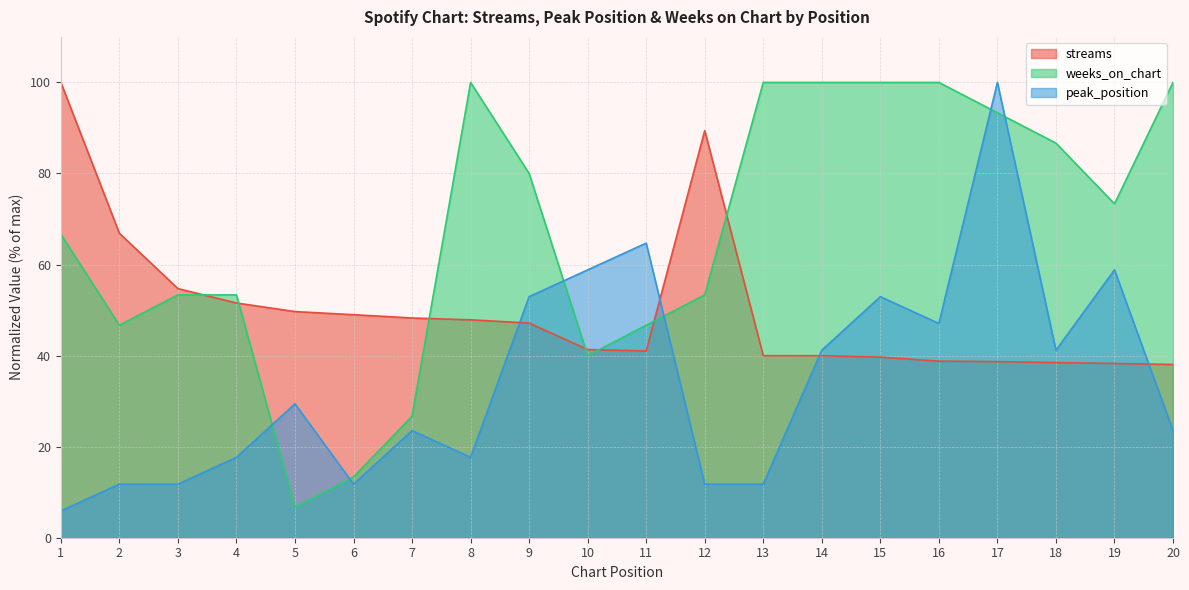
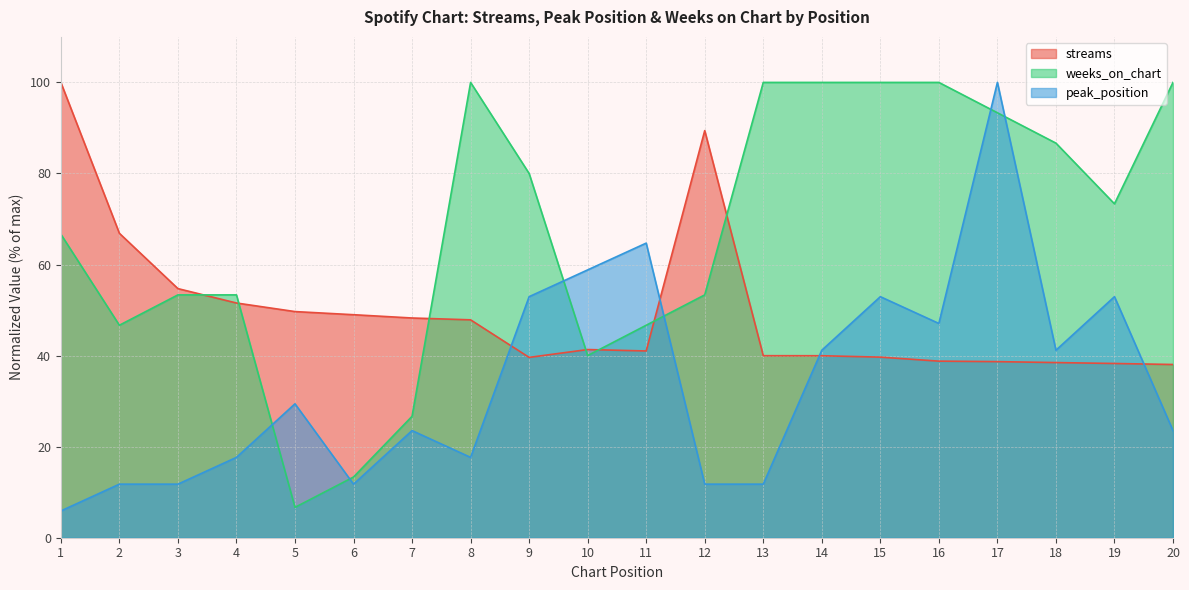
  {
    "streams": {
      "1": 100,
      "2": 67,
      "3": 55,
      "4": 52,
      "5": 50,
      "6": 49,
      "7": 48,
      "8": 48,
-     "9": 47,
+     "9": 40,
      "10": 41,
      "11": 41,
      "12": 89,
      "13": 40,
      "14": 40,
      "15": 40,
      "16": 39,
      "17": 39,
      "18": 38,
      "19": 38,
      "20": 38
    },
    "weeks_on_chart": {
      "1": 67,
      "2": 47,
      "3": 53,
      "4": 53,
      "5": 7,
      "6": 13,
      "7": 27,
      "8": 100,
      "9": 80,
      "10": 40,
      "11": 47,
      "12": 53,
      "13": 100,
      "14": 100,
      "15": 100,
      "16": 100,
      "17": 93,
      "18": 87,
      "19": 73,
      "20": 100
    },
    "peak_position": {
      "1": 6,
      "2": 12,
      "3": 12,
      "4": 18,
      "5": 29,
      "6": 12,
      "7": 24,
      "8": 18,
      "9": 53,
      "10": 59,
      "11": 65,
      "12": 12,
      "13": 12,
      "14": 41,
      "15": 53,
      "16": 47,
      "17": 100,
      "18": 41,
-     "19": 59,
+     "19": 53,
      "20": 24
    }
  }
